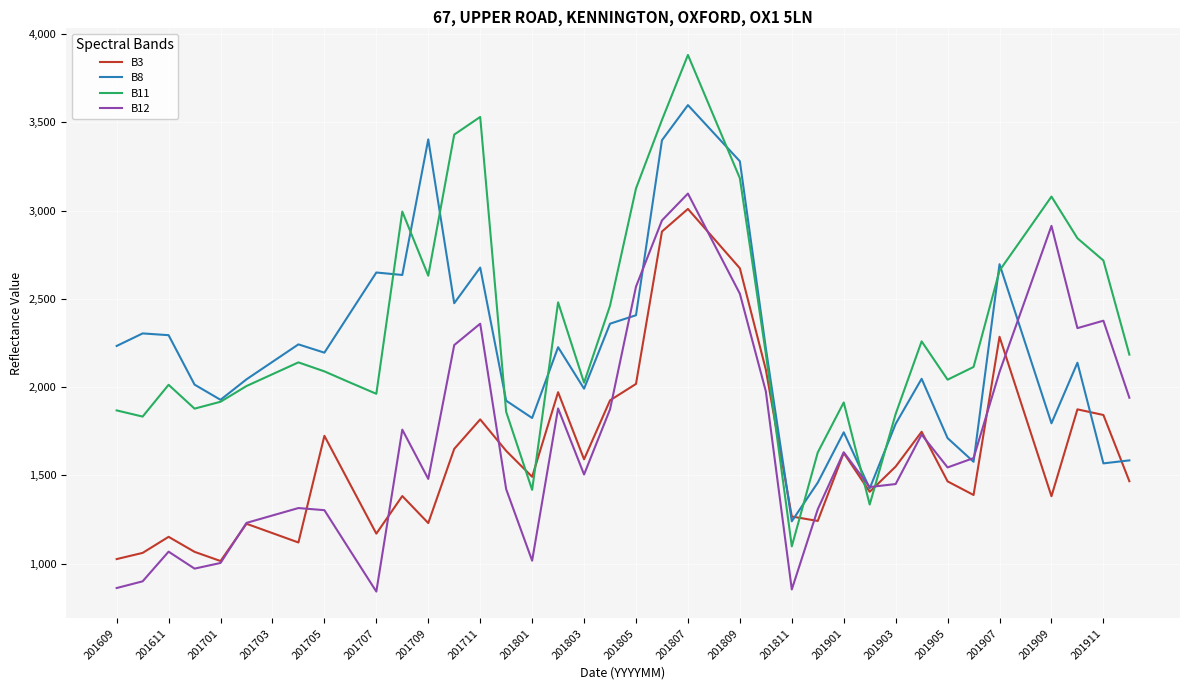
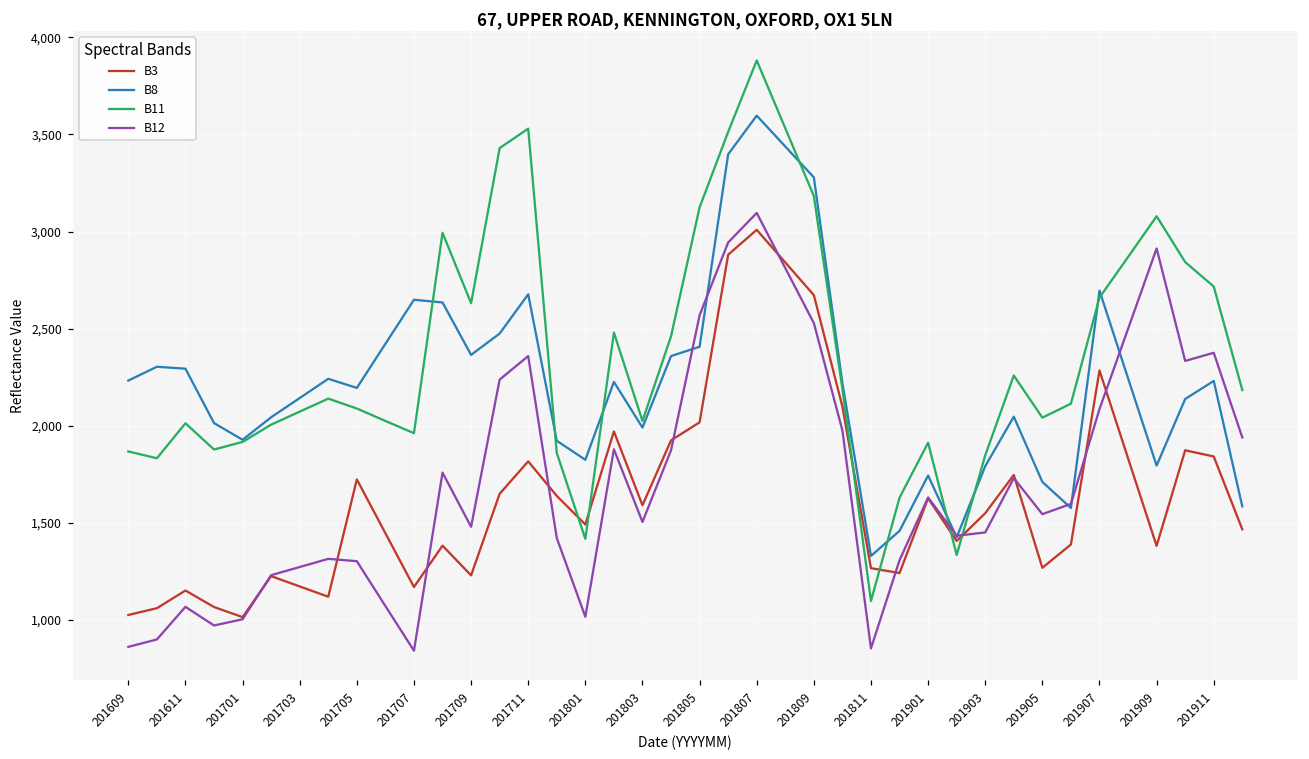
  {
    "B3": {
      "201609": "1,030",
      "201611": "1,150",
      "201703": "1,170",
      "201705": "1,720",
      "201707": "1,170",
      "201709": "1,230",
      "201711": "1,820",
      "201801": "1,490",
      "201803": "1,590",
      "201805": "2,020",
      "201807": "3,010",
      "201809": "2,670",
      "201811": "1,270",
      "201903": "1,550",
-     "201905": "1,470",
+     "201905": "1,270",
      "201907": "2,290",
      "201909": "1,380",
      "201911": "1,840"
    },
    "B8": {
      "201609": "2,230",
      "201611": "2,290",
      "201703": "2,140",
      "201705": "2,200",
      "201707": "2,650",
-     "201709": "3,400",
+     "201709": "2,370",
      "201711": "2,680",
      "201801": "1,830",
      "201803": "1,990",
      "201805": "2,410",
      "201807": "3,600",
      "201809": "3,280",
-     "201811": "1,240",
+     "201811": "1,330",
      "201901": "1,740",
      "201903": "1,790",
      "201905": "1,710",
      "201907": "2,700",
      "201909": "1,800",
-     "201911": "1,570"
+     "201911": "2,230"
    },
    "B11": {
      "201609": "1,870",
      "201611": "2,010",
      "201703": "2,070",
      "201705": "2,090",
      "201707": "1,960",
      "201709": "2,630",
      "201711": "3,530",
      "201801": "1,420",
      "201803": "2,030",
      "201805": "3,130",
      "201807": "3,880",
      "201809": "3,180",
      "201811": "1,100",
      "201901": "1,910",
      "201903": "1,850",
      "201905": "2,040",
      "201907": "2,660",
      "201909": "3,080",
      "201911": "2,720"
    },
    "B12": {
      "201609": "860",
      "201611": "1,070",
      "201703": "1,270",
      "201705": "1,300",
      "201707": "840",
      "201709": "1,480",
      "201711": "2,360",
      "201801": "1,020",
      "201803": "1,510",
      "201805": "2,570",
      "201807": "3,100",
      "201809": "2,530",
      "201811": "850",
      "201903": "1,450",
      "201905": "1,550",
      "201907": "2,090",
      "201909": "2,910",
      "201911": "2,380"
    }
  }
